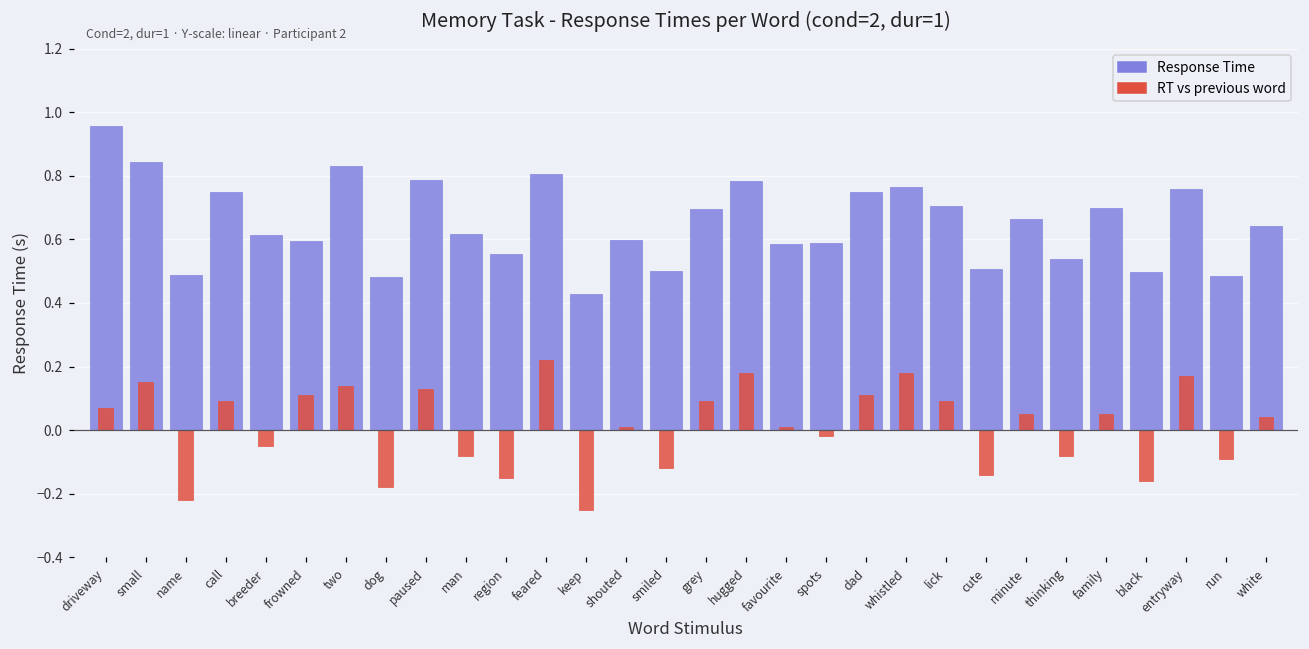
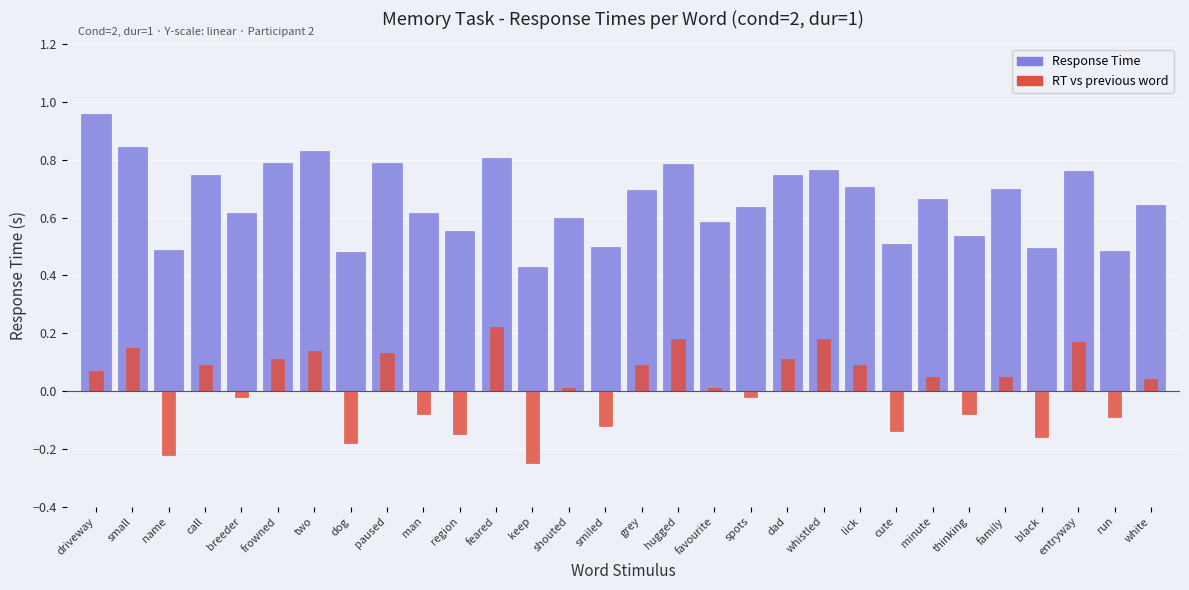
  {
    "Response Time": {
      "driveway": 0.96,
      "small": 0.84,
      "name": 0.49,
      "call": 0.75,
      "breeder": 0.61,
-     "frowned": 0.60,
+     "frowned": 0.79,
      "two": 0.83,
      "dog": 0.48,
      "paused": 0.79,
      "man": 0.62,
      "region": 0.56,
      "feared": 0.81,
      "keep": 0.43,
      "shouted": 0.60,
      "smiled": 0.50,
      "grey": 0.70,
      "hugged": 0.78,
      "favourite": 0.58,
-     "spots": 0.59,
+     "spots": 0.64,
      "dad": 0.75,
      "whistled": 0.76,
      "lick": 0.70,
      "cute": 0.51,
      "minute": 0.66,
      "thinking": 0.54,
      "family": 0.70,
      "black": 0.50,
      "entryway": 0.76,
      "run": 0.48,
      "white": 0.64
    },
    "RT vs previous word": {
      "name": -0.22,
-     "breeder": -0.05,
+     "breeder": -0.02,
      "dog": -0.18,
      "man": -0.08,
      "region": -0.15,
      "keep": -0.25,
      "smiled": -0.12,
      "spots": -0.02,
      "cute": -0.14,
      "thinking": -0.08,
      "black": -0.16,
      "run": -0.09
    }
  }
